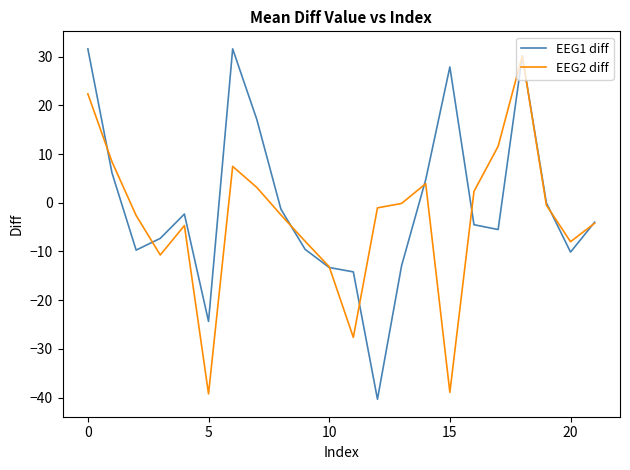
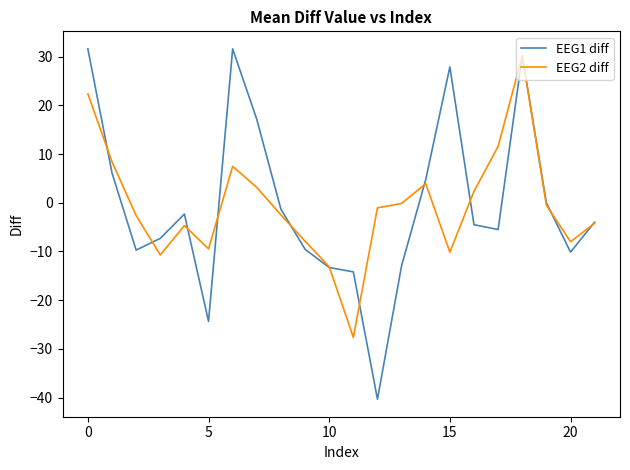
  {
    "EEG1 diff": {
      "0": 32,
      "5": -24,
      "15": 28,
      "20": -10
    },
    "EEG2 diff": {
      "0": 22,
-     "5": -39,
-     "15": -39,
+     "5": -9,
+     "15": -10,
      "20": -8
    }
  }
